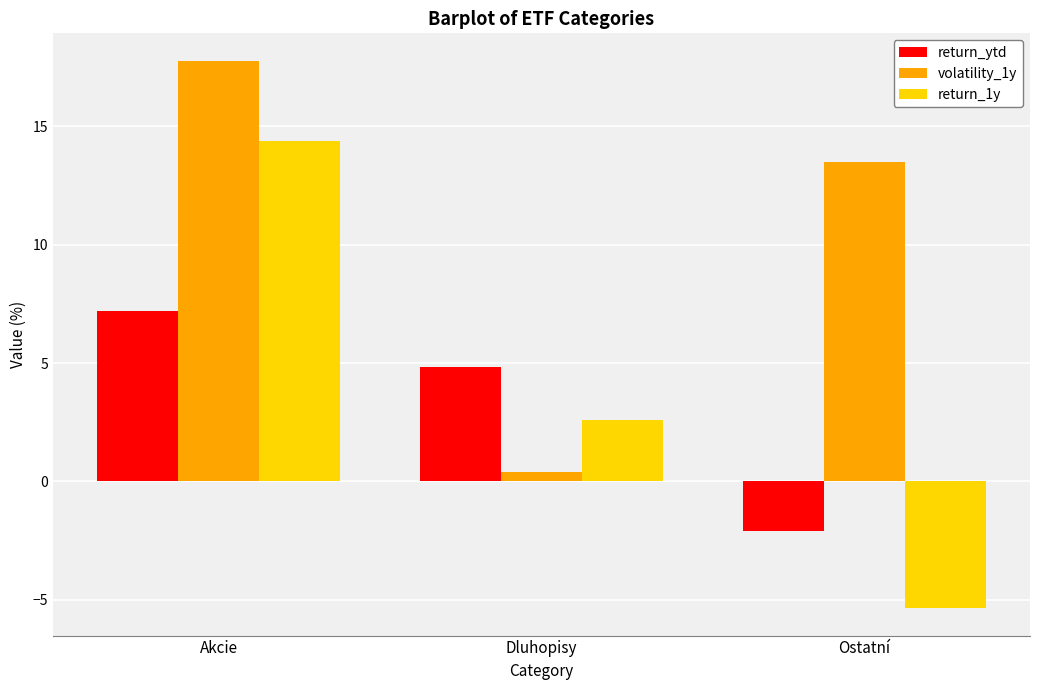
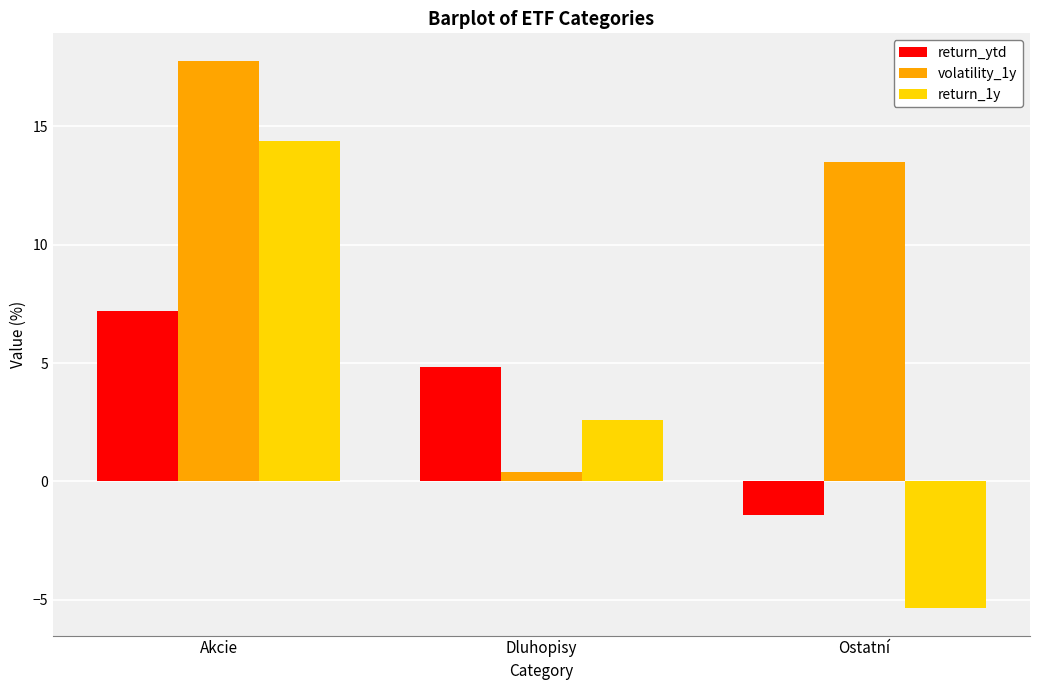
  {
    "return_ytd": {
      "Akcie": 7.2,
      "Dluhopisy": 4.8,
-     "Ostatní": -2.1
+     "Ostatní": -1.4
    }
  }
